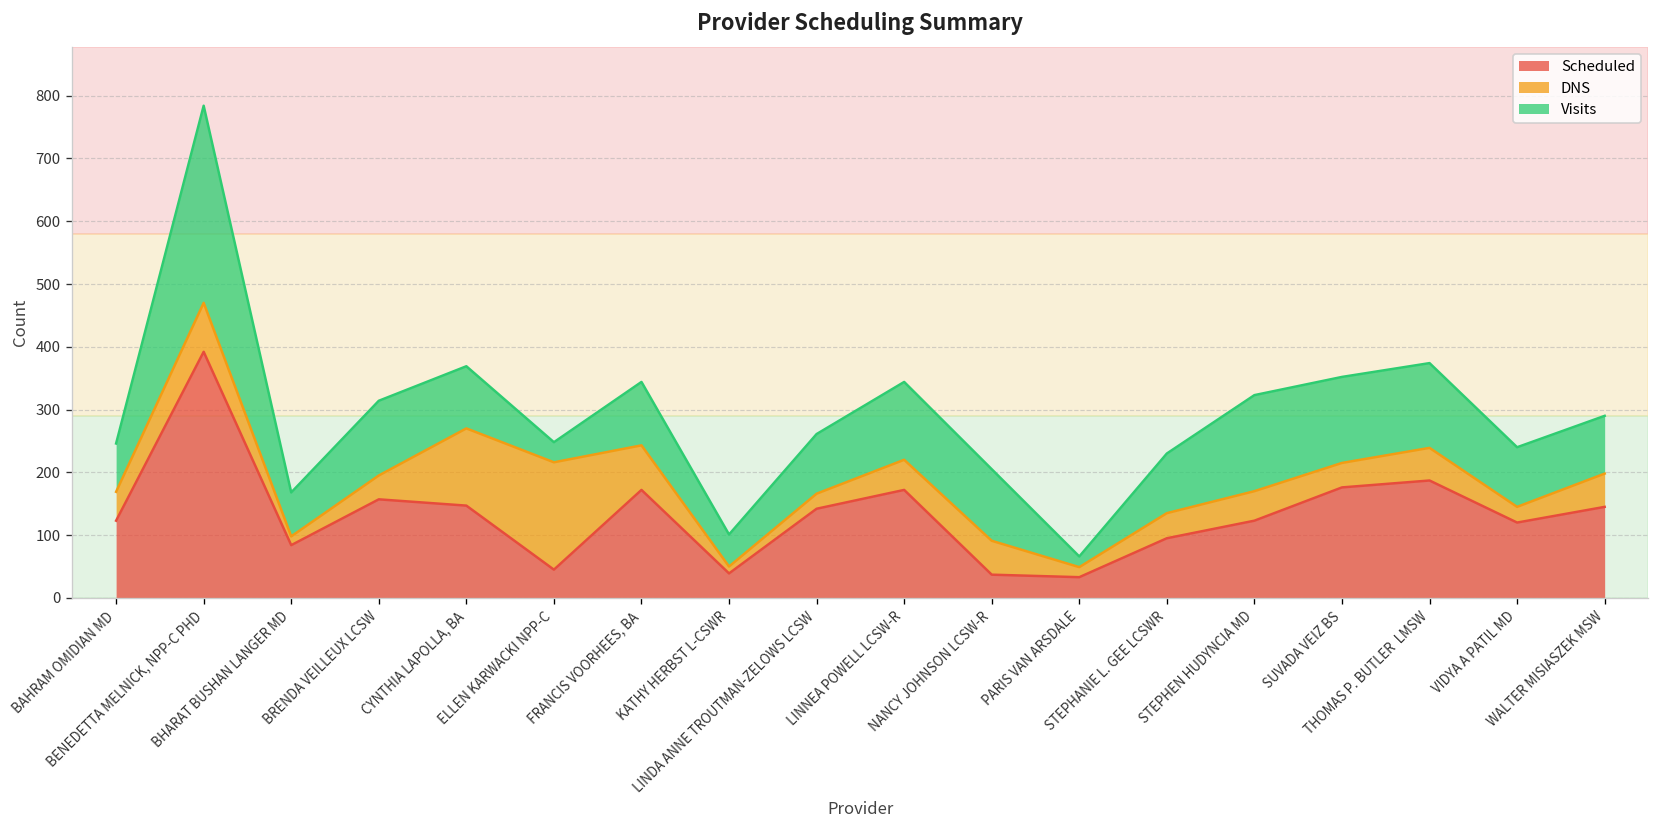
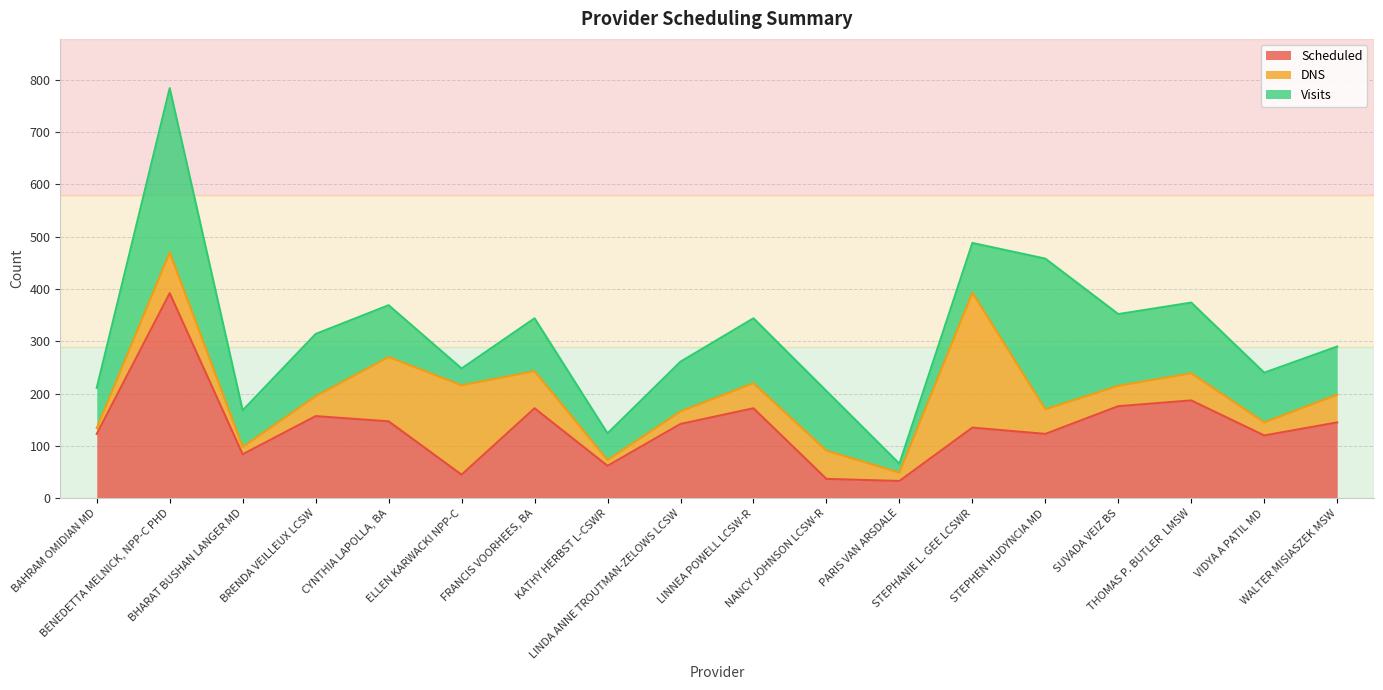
  {
    "Scheduled": {
      "BAHRAM OMIDIAN MD": 120,
      "BENEDETTA MELNICK, NPP-C PHD": 390,
      "BHARAT BUSHAN LANGER MD": 80,
      "BRENDA VEILLEUX LCSW": 160,
      "CYNTHIA LAPOLLA, BA": 150,
      "ELLEN KARWACKI NPP-C": 50,
      "FRANCIS VOORHEES, BA": 170,
-     "KATHY HERBST L-CSWR": 40,
+     "KATHY HERBST L-CSWR": 60,
      "LINDA ANNE TROUTMAN-ZELOWS LCSW": 140,
      "LINNEA POWELL LCSW-R": 170,
      "NANCY JOHNSON LCSW-R": 40,
      "PARIS VAN ARSDALE": 30,
-     "STEPHANIE L. GEE LCSWR": 100,
+     "STEPHANIE L. GEE LCSWR": 140,
      "STEPHEN HUDYNCIA MD": 120,
      "SUVADA VEIZ BS": 180,
      "THOMAS P. BUTLER LMSW": 190,
      "VIDYA A PATIL MD": 120,
      "WALTER MISIASZEK MSW": 150
    },
    "DNS": {
-     "BAHRAM OMIDIAN MD": 50,
+     "BAHRAM OMIDIAN MD": 10,
      "BENEDETTA MELNICK, NPP-C PHD": 80,
      "BHARAT BUSHAN LANGER MD": 10,
      "BRENDA VEILLEUX LCSW": 40,
      "CYNTHIA LAPOLLA, BA": 120,
      "ELLEN KARWACKI NPP-C": 170,
      "FRANCIS VOORHEES, BA": 70,
      "KATHY HERBST L-CSWR": 10,
      "LINDA ANNE TROUTMAN-ZELOWS LCSW": 20,
      "LINNEA POWELL LCSW-R": 50,
      "NANCY JOHNSON LCSW-R": 50,
      "PARIS VAN ARSDALE": 20,
-     "STEPHANIE L. GEE LCSWR": 40,
+     "STEPHANIE L. GEE LCSWR": 260,
      "STEPHEN HUDYNCIA MD": 50,
      "SUVADA VEIZ BS": 40,
      "THOMAS P. BUTLER LMSW": 50,
      "VIDYA A PATIL MD": 30,
      "WALTER MISIASZEK MSW": 50
    },
    "Visits": {
      "BAHRAM OMIDIAN MD": 80,
      "BENEDETTA MELNICK, NPP-C PHD": 310,
      "BHARAT BUSHAN LANGER MD": 70,
      "BRENDA VEILLEUX LCSW": 120,
      "CYNTHIA LAPOLLA, BA": 100,
      "ELLEN KARWACKI NPP-C": 30,
      "FRANCIS VOORHEES, BA": 100,
      "KATHY HERBST L-CSWR": 50,
      "LINDA ANNE TROUTMAN-ZELOWS LCSW": 100,
      "LINNEA POWELL LCSW-R": 120,
      "NANCY JOHNSON LCSW-R": 110,
      "PARIS VAN ARSDALE": 20,
      "STEPHANIE L. GEE LCSWR": 100,
-     "STEPHEN HUDYNCIA MD": 150,
+     "STEPHEN HUDYNCIA MD": 290,
      "SUVADA VEIZ BS": 140,
      "THOMAS P. BUTLER LMSW": 140,
      "VIDYA A PATIL MD": 100,
      "WALTER MISIASZEK MSW": 90
    }
  }
